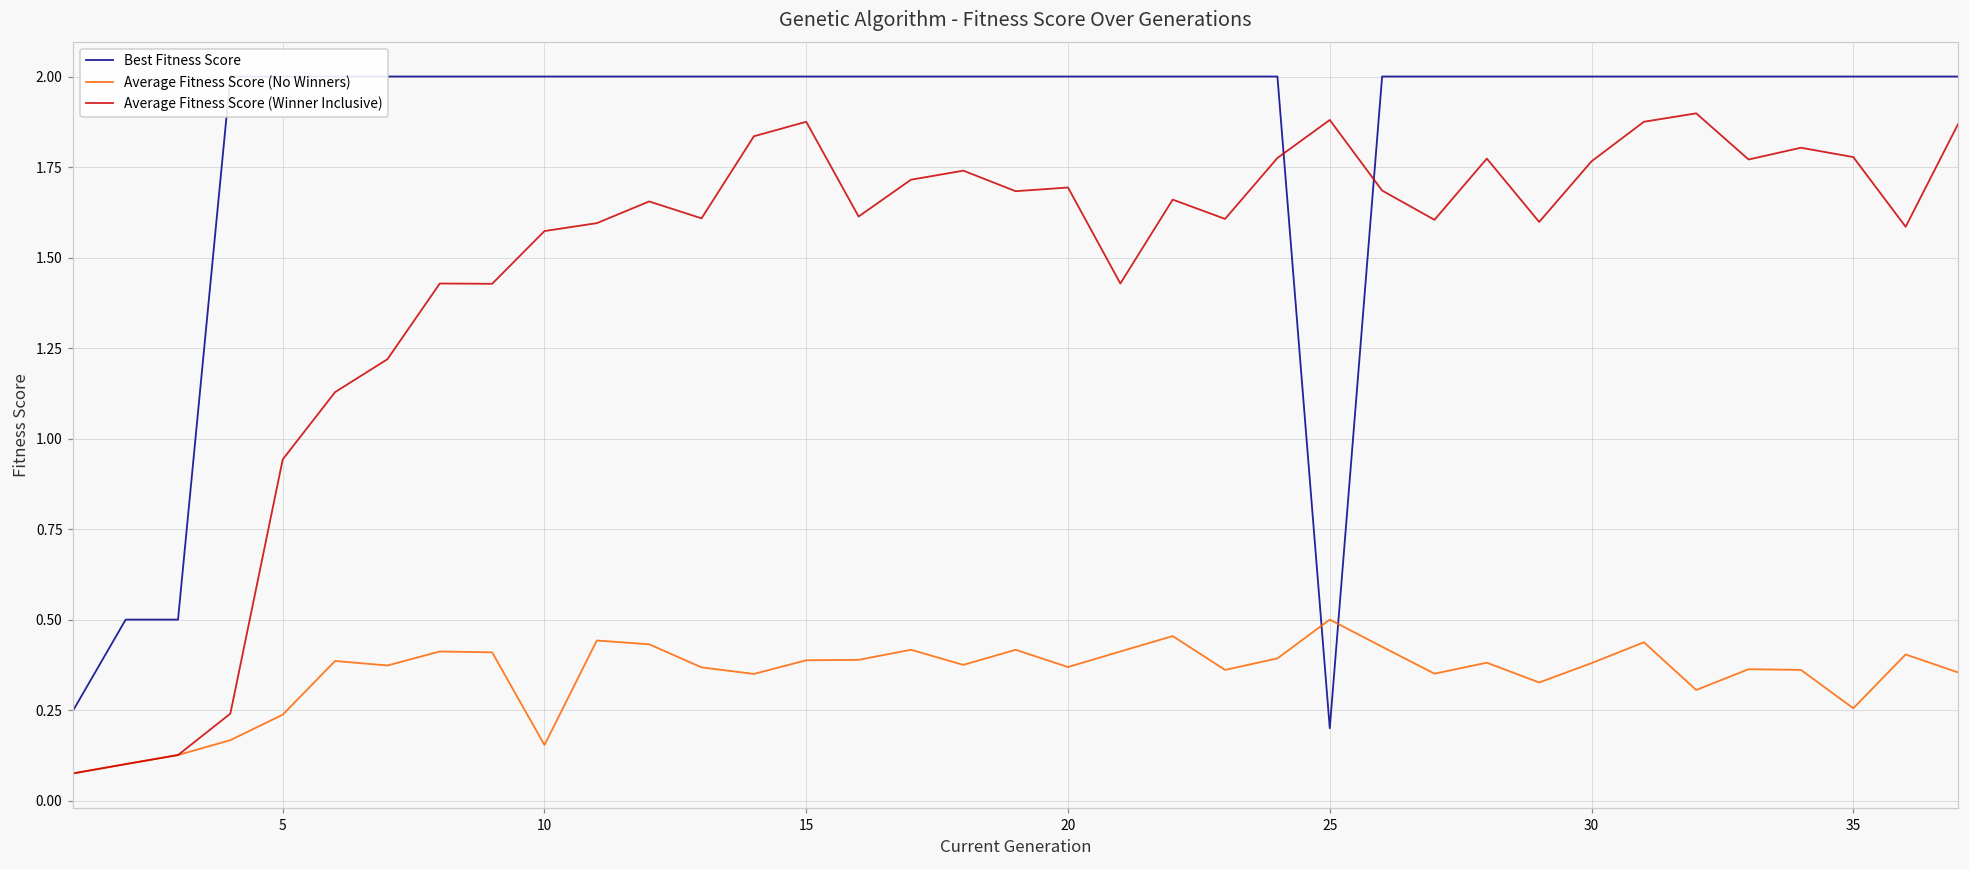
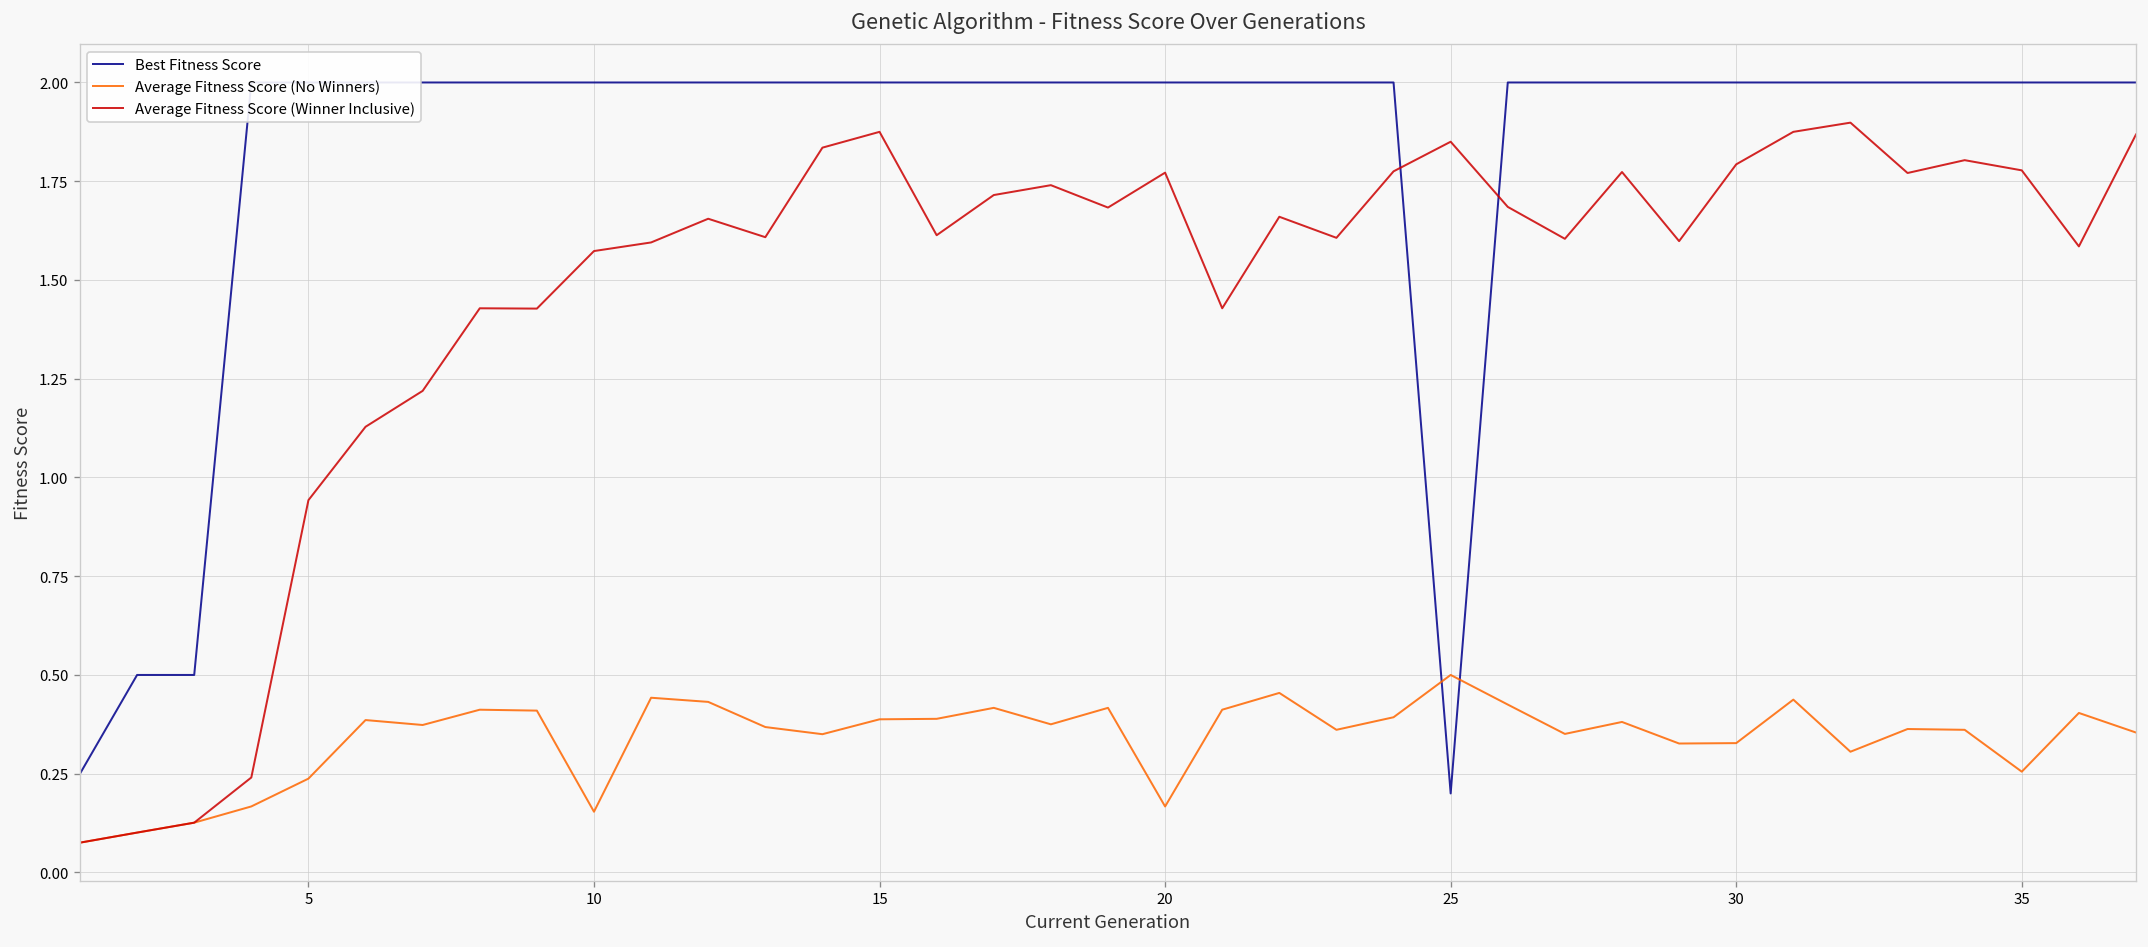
  {
    "Best Fitness Score": {
      "10": 2.00,
      "15": 2.00,
      "20": 2.00,
      "25": 0.20,
      "30": 2.00,
      "35": 2.00
    },
    "Average Fitness Score (No Winners)": {
      "5": 0.24,
      "10": 0.15,
      "15": 0.39,
-     "20": 0.37,
+     "20": 0.17,
      "25": 0.50,
-     "30": 0.38,
+     "30": 0.33,
      "35": 0.26
    },
    "Average Fitness Score (Winner Inclusive)": {
      "5": 0.94,
      "10": 1.57,
      "15": 1.88,
-     "20": 1.69,
-     "25": 1.88,
-     "30": 1.77,
+     "20": 1.77,
+     "25": 1.85,
+     "30": 1.79,
      "35": 1.78
    }
  }
